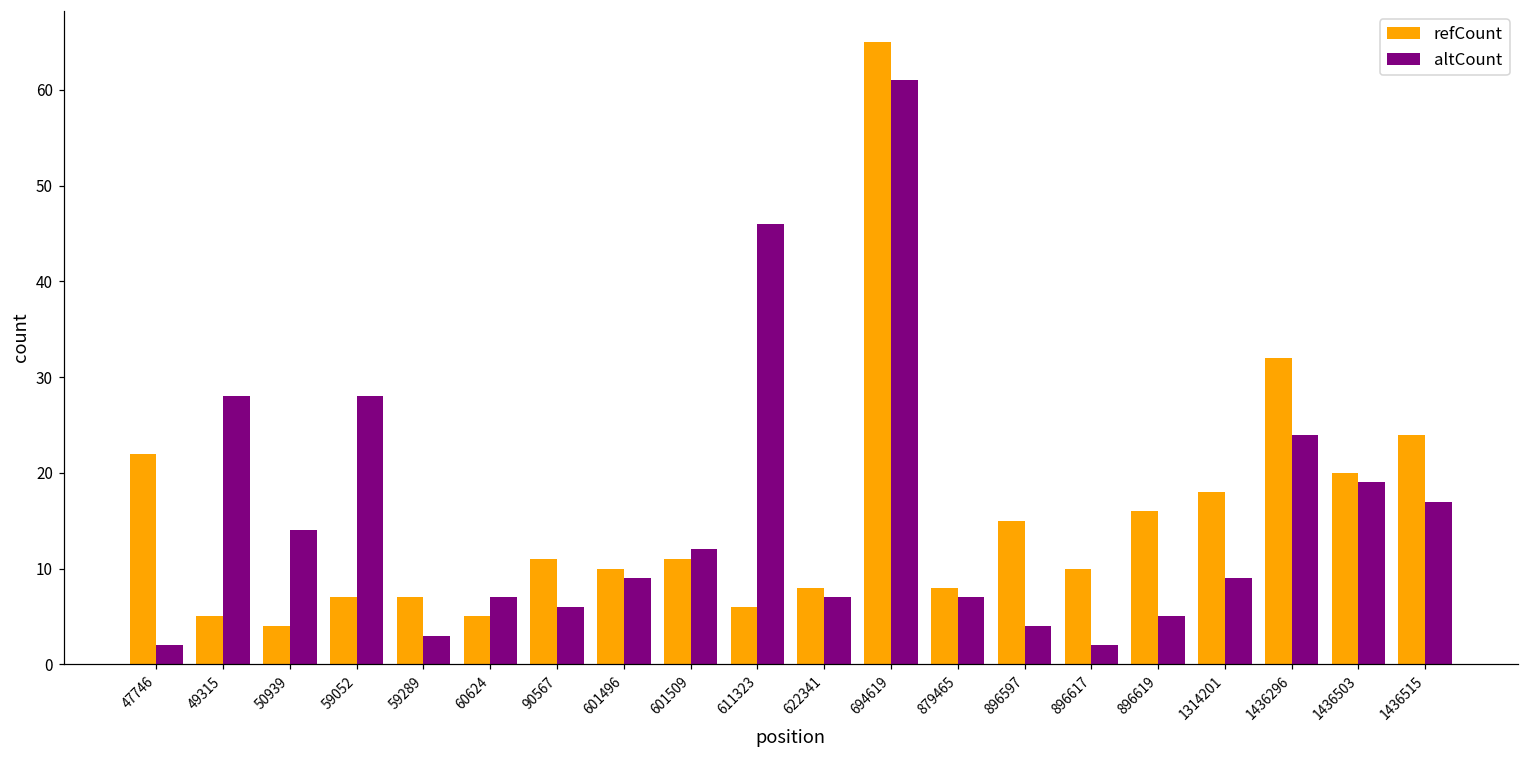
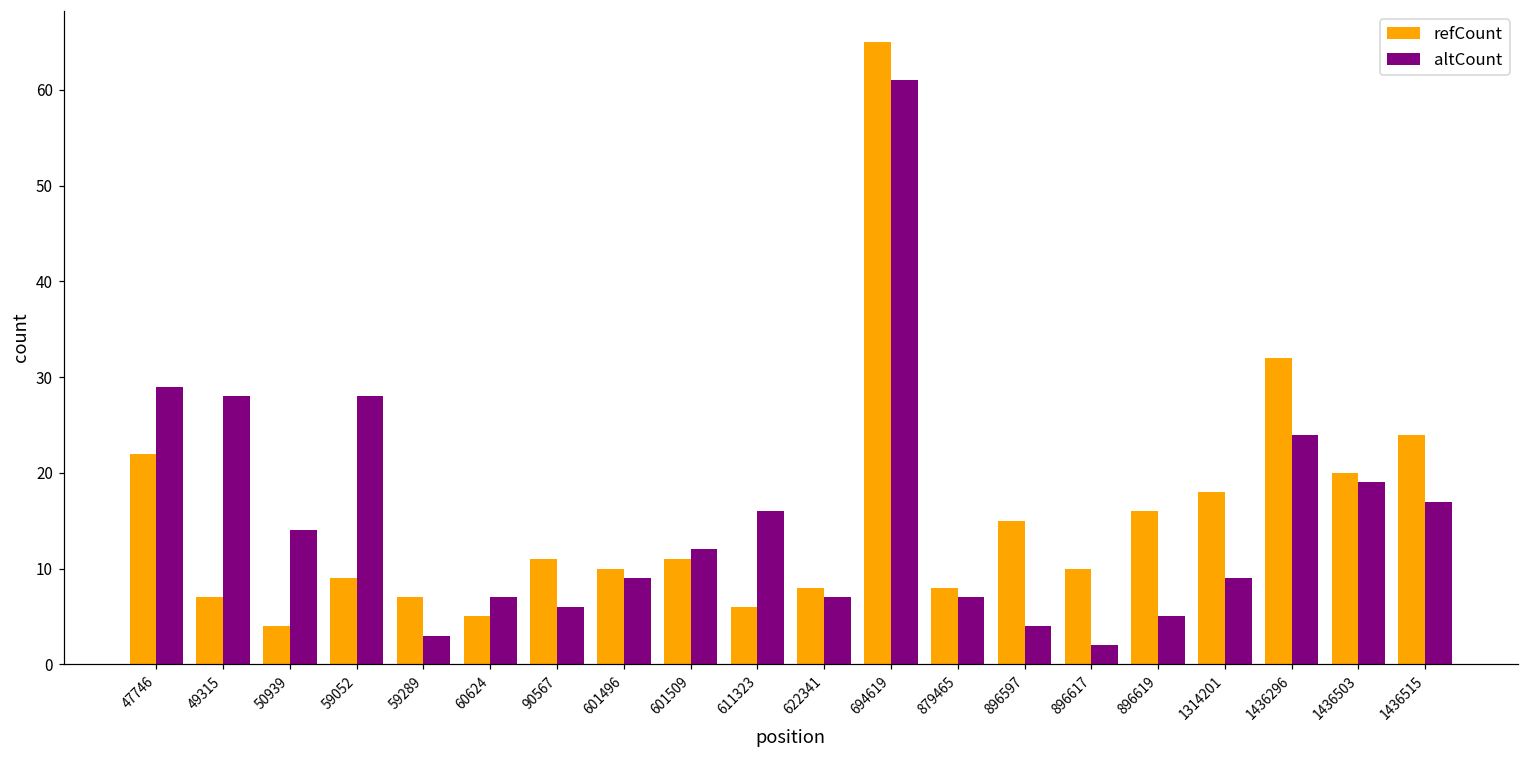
  {
    "refCount": {
      "47746": 22,
-     "49315": 5,
+     "49315": 7,
      "50939": 4,
-     "59052": 7,
+     "59052": 9,
      "59289": 7,
      "60624": 5,
      "90567": 11,
      "601496": 10,
      "601509": 11,
      "611323": 6,
      "622341": 8,
      "694619": 65,
      "879465": 8,
      "896597": 15,
      "896617": 10,
      "896619": 16,
      "1314201": 18,
      "1436296": 32,
      "1436503": 20,
      "1436515": 24
    },
    "altCount": {
-     "47746": 2,
+     "47746": 29,
      "49315": 28,
      "50939": 14,
      "59052": 28,
      "59289": 3,
      "60624": 7,
      "90567": 6,
      "601496": 9,
      "601509": 12,
-     "611323": 46,
+     "611323": 16,
      "622341": 7,
      "694619": 61,
      "879465": 7,
      "896597": 4,
      "896617": 2,
      "896619": 5,
      "1314201": 9,
      "1436296": 24,
      "1436503": 19,
      "1436515": 17
    }
  }
